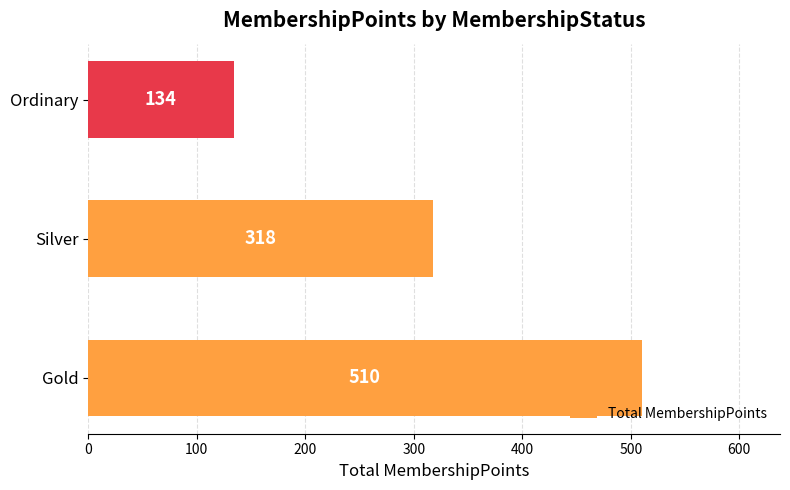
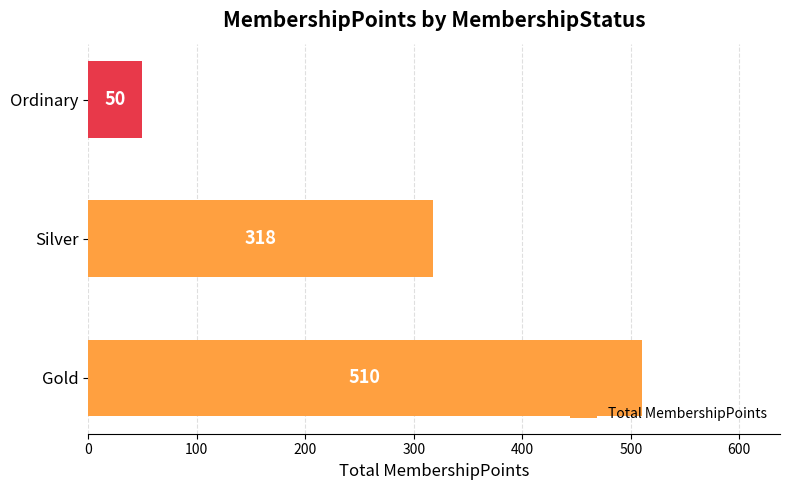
  {
-   "Ordinary": 134,
+   "Ordinary": 50,
    "Silver": 318,
    "Gold": 510
  }
